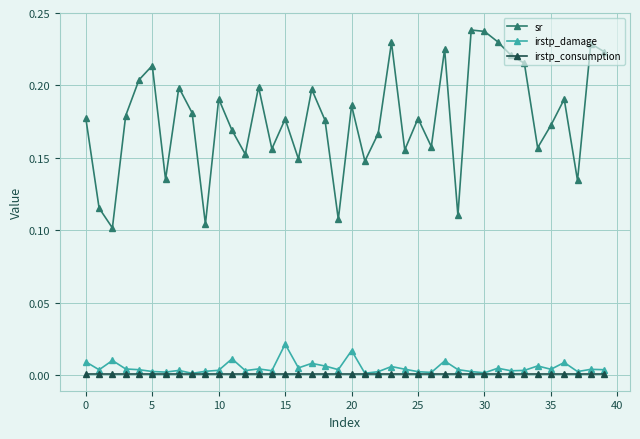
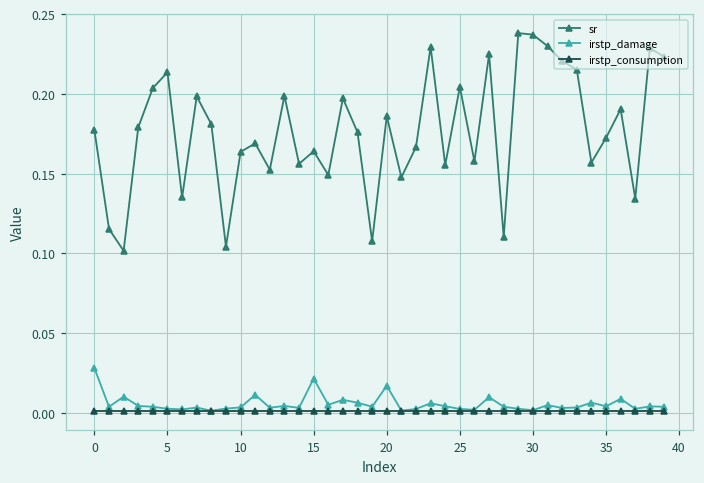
  {
    "sr": {
      "0": 0.177,
      "5": 0.214,
-     "10": 0.191,
-     "15": 0.177,
+     "10": 0.164,
+     "15": 0.164,
      "20": 0.186,
-     "25": 0.177,
+     "25": 0.204,
      "30": 0.237,
      "35": 0.172
    },
    "irstp_damage": {
-     "0": 0.009,
+     "0": 0.028,
      "10": 0.003,
      "15": 0.021,
      "20": 0.017,
      "35": 0.004
    },
    "irstp_consumption": {
      "0": 0.001,
      "10": 0.001,
      "15": 0.001,
      "20": 0.001,
      "35": 0.001
    }
  }
